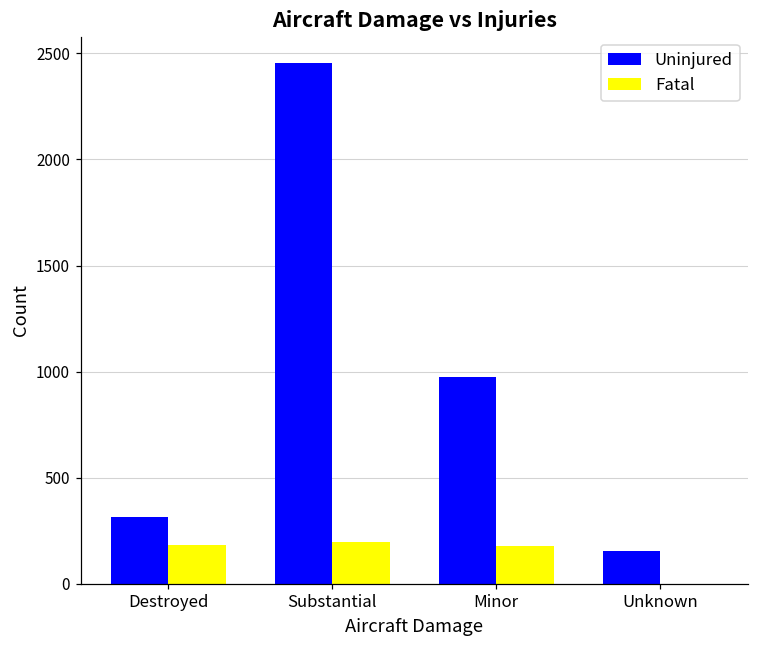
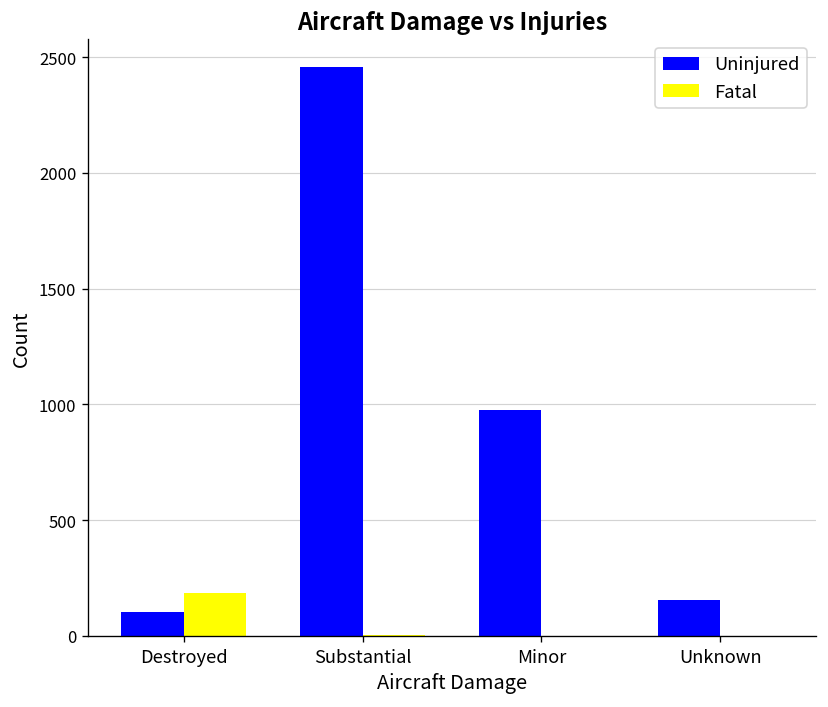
  {
    "Uninjured": {
-     "Destroyed": 310,
+     "Destroyed": 100,
      "Substantial": 2460,
      "Minor": 980,
      "Unknown": 160
    },
    "Fatal": {
      "Destroyed": 190,
-     "Substantial": 200,
-     "Minor": 180,
+     "Substantial": 0,
+     "Minor": 0,
      "Unknown": 0
    }
  }
